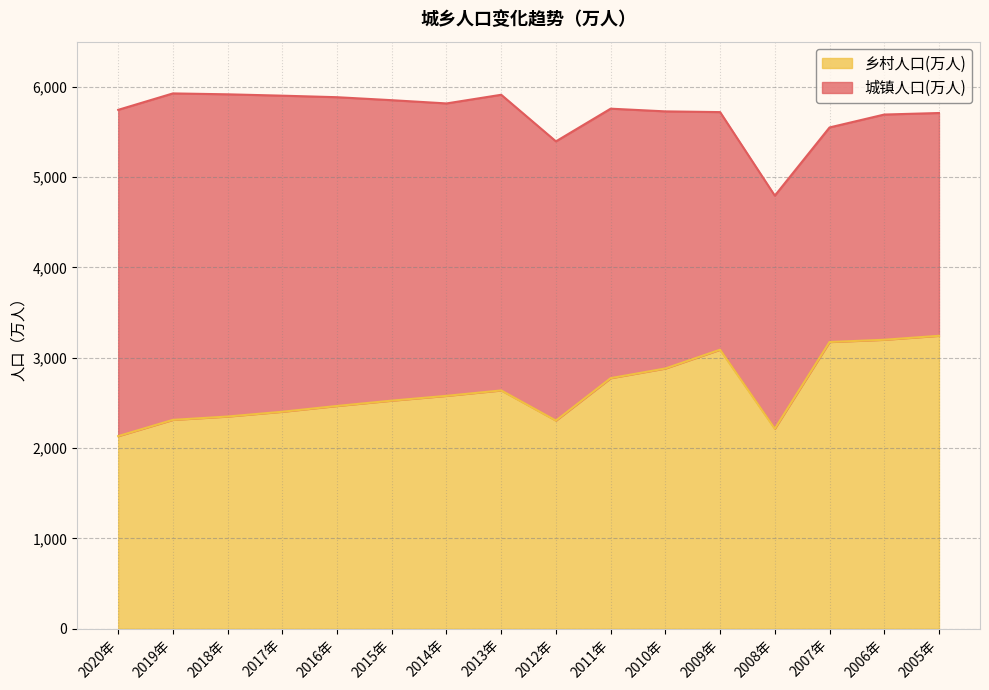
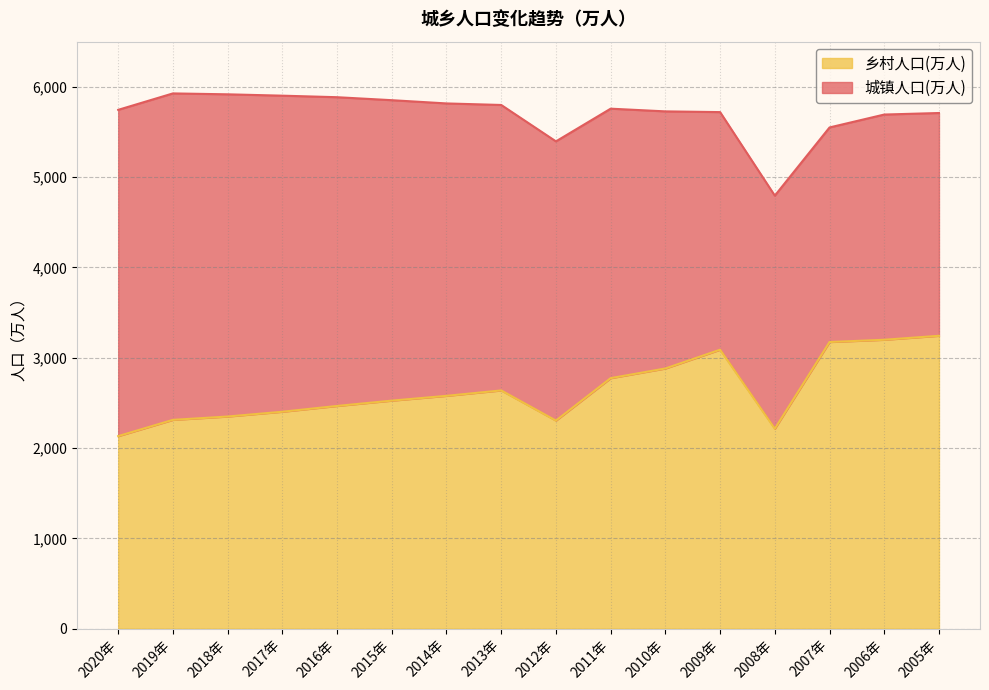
  {
    "乡村人口(万人)": {
      "2020年": "2,100",
      "2019年": "2,300",
      "2018年": "2,300",
      "2017年": "2,400",
      "2016年": "2,500",
      "2015年": "2,500",
      "2014年": "2,600",
      "2013年": "2,600",
      "2012年": "2,300",
      "2011年": "2,800",
      "2010年": "2,900",
      "2009年": "3,100",
      "2008年": "2,200",
      "2007年": "3,200",
      "2006年": "3,200",
      "2005年": "3,200"
    },
    "城镇人口(万人)": {
      "2020年": "3,600",
      "2019年": "3,600",
      "2018年": "3,600",
      "2017年": "3,500",
      "2016年": "3,400",
      "2015年": "3,300",
      "2014年": "3,200",
-     "2013年": "3,300",
+     "2013年": "3,200",
      "2012年": "3,100",
      "2011年": "3,000",
      "2010年": "2,800",
      "2009年": "2,600",
      "2008年": "2,600",
      "2007年": "2,400",
      "2006年": "2,500",
      "2005年": "2,500"
    }
  }
